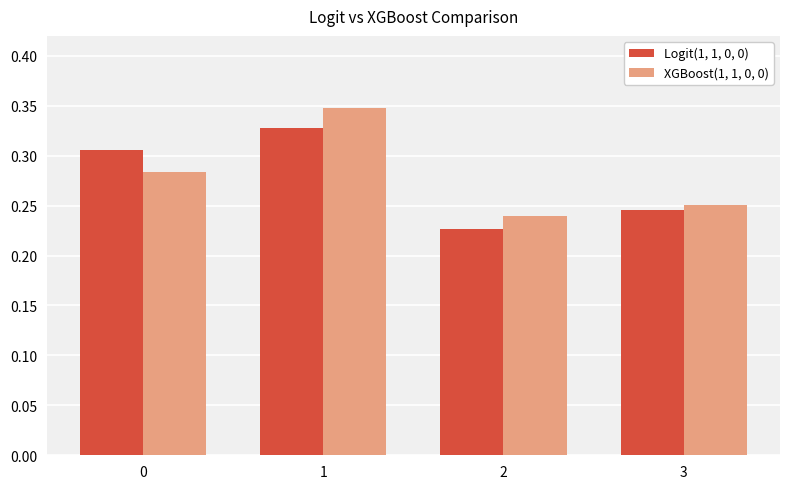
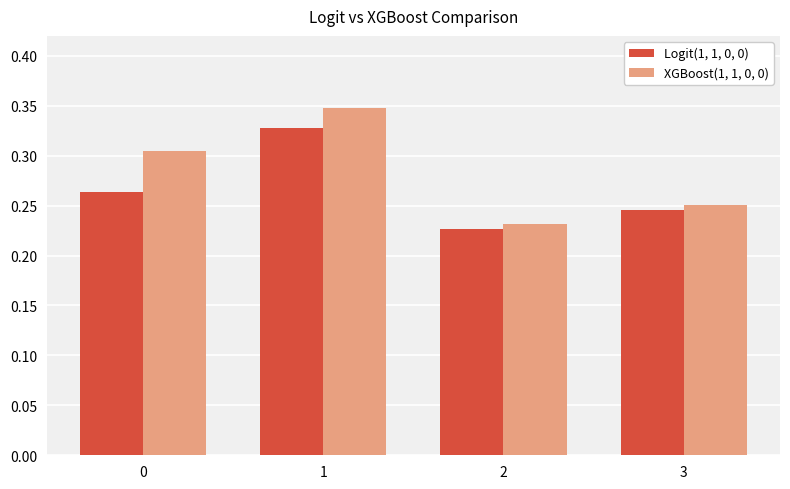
  {
    "Logit(1, 1, 0, 0)": {
-     "0": 0.31,
+     "0": 0.26,
      "1": 0.33,
      "2": 0.23,
      "3": 0.25
    },
    "XGBoost(1, 1, 0, 0)": {
-     "0": 0.28,
+     "0": 0.30,
      "1": 0.35,
-     "2": 0.24,
+     "2": 0.23,
      "3": 0.25
    }
  }
